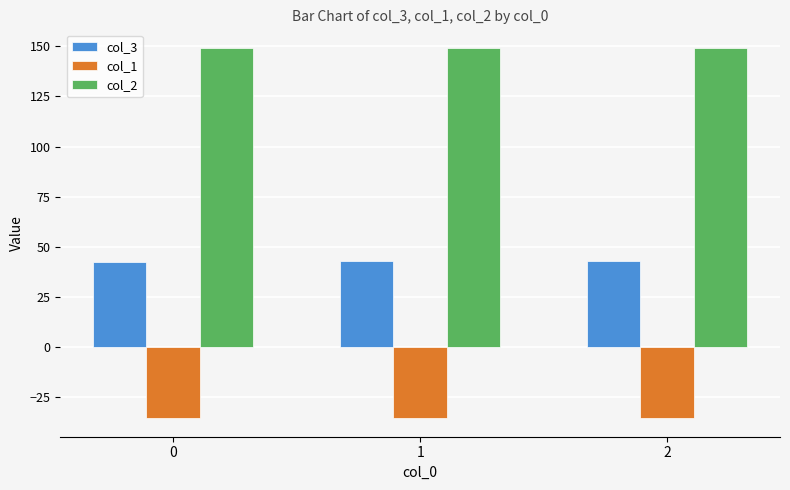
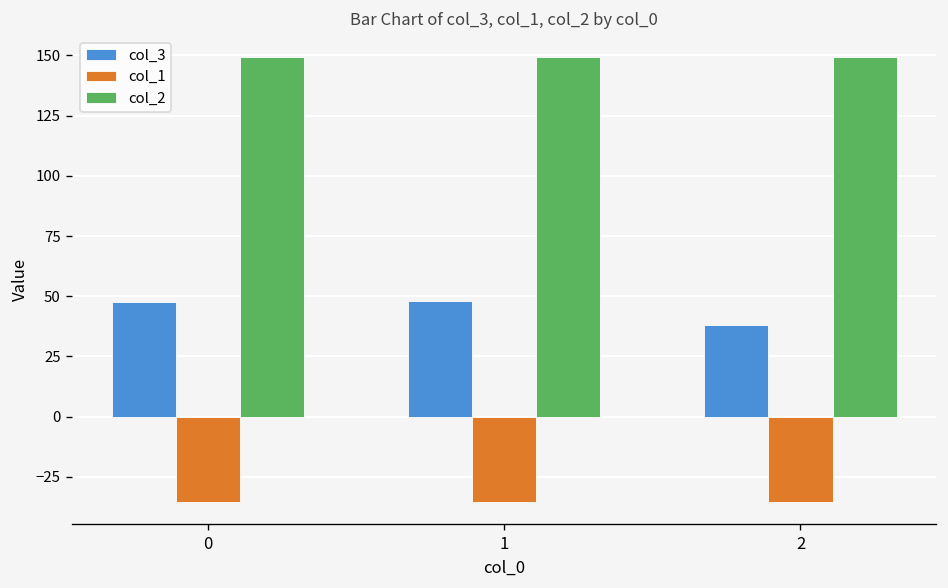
  {
    "col_3": {
-     "0": 42,
-     "1": 43,
-     "2": 43
+     "0": 48,
+     "1": 48,
+     "2": 38
    },
    "col_1": {
      "0": -35,
      "1": -35,
      "2": -35
    },
    "col_2": {
      "0": 149,
      "1": 149,
      "2": 149
    }
  }
